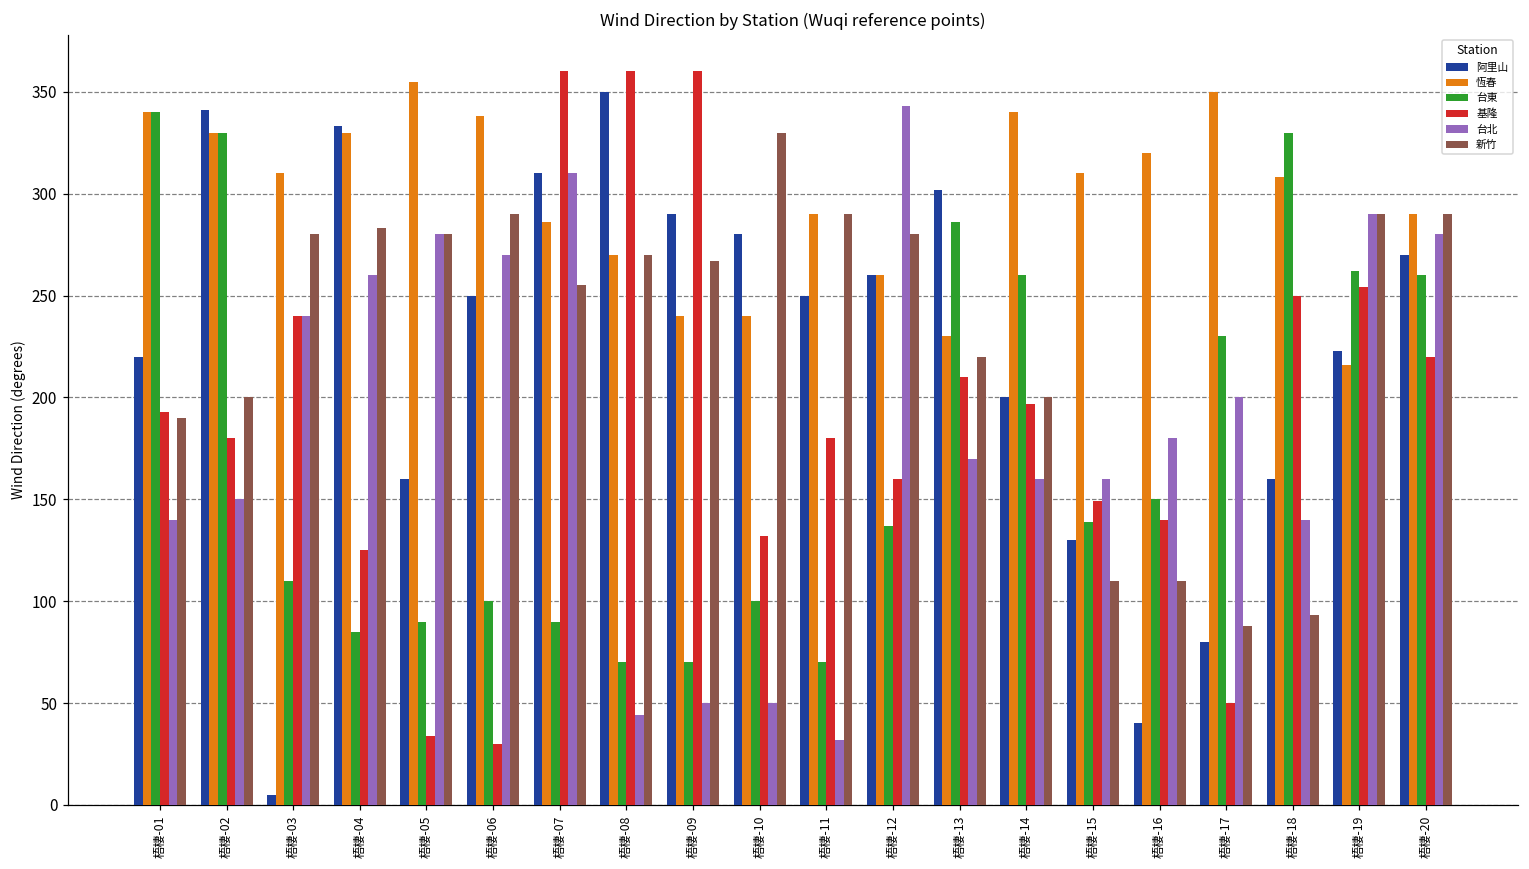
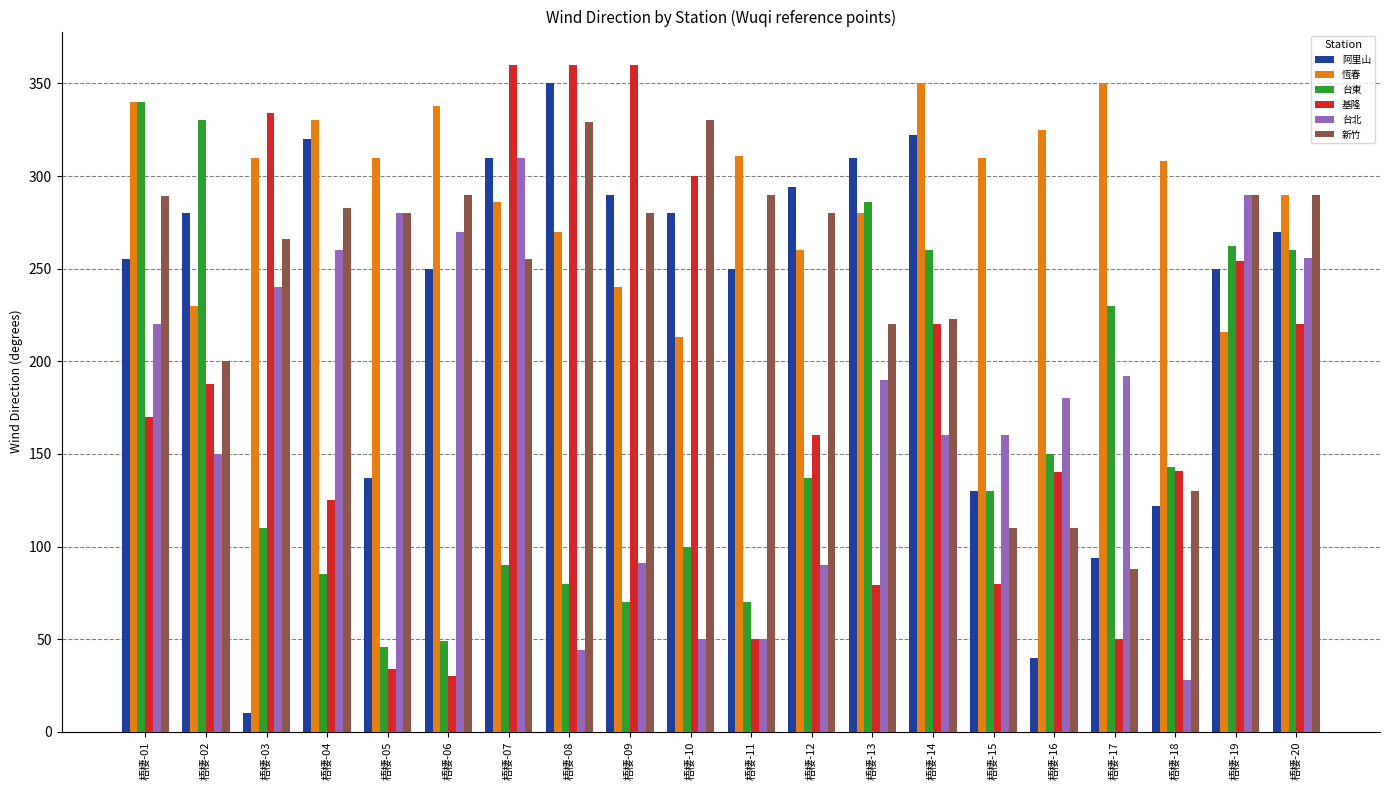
  {
    "阿里山": {
-     "梧棲-01": 220,
-     "梧棲-02": 341,
-     "梧棲-03": 5,
-     "梧棲-04": 333,
-     "梧棲-05": 160,
+     "梧棲-01": 255,
+     "梧棲-02": 280,
+     "梧棲-03": 10,
+     "梧棲-04": 320,
+     "梧棲-05": 137,
      "梧棲-06": 250,
      "梧棲-07": 310,
      "梧棲-08": 350,
      "梧棲-09": 290,
      "梧棲-10": 280,
      "梧棲-11": 250,
-     "梧棲-12": 260,
-     "梧棲-13": 302,
-     "梧棲-14": 200,
+     "梧棲-12": 294,
+     "梧棲-13": 310,
+     "梧棲-14": 322,
      "梧棲-15": 130,
      "梧棲-16": 40,
-     "梧棲-17": 80,
-     "梧棲-18": 160,
-     "梧棲-19": 223,
+     "梧棲-17": 94,
+     "梧棲-18": 122,
+     "梧棲-19": 250,
      "梧棲-20": 270
    },
    "恆春": {
      "梧棲-01": 340,
-     "梧棲-02": 330,
+     "梧棲-02": 230,
      "梧棲-03": 310,
      "梧棲-04": 330,
-     "梧棲-05": 355,
+     "梧棲-05": 310,
      "梧棲-06": 338,
      "梧棲-07": 286,
      "梧棲-08": 270,
      "梧棲-09": 240,
-     "梧棲-10": 240,
-     "梧棲-11": 290,
+     "梧棲-10": 213,
+     "梧棲-11": 311,
      "梧棲-12": 260,
-     "梧棲-13": 230,
-     "梧棲-14": 340,
+     "梧棲-13": 280,
+     "梧棲-14": 350,
      "梧棲-15": 310,
-     "梧棲-16": 320,
+     "梧棲-16": 325,
      "梧棲-17": 350,
      "梧棲-18": 308,
      "梧棲-19": 216,
      "梧棲-20": 290
    },
    "台東": {
      "梧棲-01": 340,
      "梧棲-02": 330,
      "梧棲-03": 110,
      "梧棲-04": 85,
-     "梧棲-05": 90,
-     "梧棲-06": 100,
+     "梧棲-05": 46,
+     "梧棲-06": 49,
      "梧棲-07": 90,
-     "梧棲-08": 70,
+     "梧棲-08": 80,
      "梧棲-09": 70,
      "梧棲-10": 100,
      "梧棲-11": 70,
      "梧棲-12": 137,
      "梧棲-13": 286,
      "梧棲-14": 260,
-     "梧棲-15": 139,
+     "梧棲-15": 130,
      "梧棲-16": 150,
      "梧棲-17": 230,
-     "梧棲-18": 330,
+     "梧棲-18": 143,
      "梧棲-19": 262,
      "梧棲-20": 260
    },
    "基隆": {
-     "梧棲-01": 193,
-     "梧棲-02": 180,
-     "梧棲-03": 240,
+     "梧棲-01": 170,
+     "梧棲-02": 188,
+     "梧棲-03": 334,
      "梧棲-04": 125,
      "梧棲-05": 34,
      "梧棲-06": 30,
      "梧棲-07": 360,
      "梧棲-08": 360,
      "梧棲-09": 360,
-     "梧棲-10": 132,
-     "梧棲-11": 180,
+     "梧棲-10": 300,
+     "梧棲-11": 50,
      "梧棲-12": 160,
-     "梧棲-13": 210,
-     "梧棲-14": 197,
-     "梧棲-15": 149,
+     "梧棲-13": 79,
+     "梧棲-14": 220,
+     "梧棲-15": 80,
      "梧棲-16": 140,
      "梧棲-17": 50,
-     "梧棲-18": 250,
+     "梧棲-18": 141,
      "梧棲-19": 254,
      "梧棲-20": 220
    },
    "台北": {
-     "梧棲-01": 140,
+     "梧棲-01": 220,
      "梧棲-02": 150,
      "梧棲-03": 240,
      "梧棲-04": 260,
      "梧棲-05": 280,
      "梧棲-06": 270,
      "梧棲-07": 310,
      "梧棲-08": 44,
-     "梧棲-09": 50,
+     "梧棲-09": 91,
      "梧棲-10": 50,
-     "梧棲-11": 32,
-     "梧棲-12": 343,
-     "梧棲-13": 170,
+     "梧棲-11": 50,
+     "梧棲-12": 90,
+     "梧棲-13": 190,
      "梧棲-14": 160,
      "梧棲-15": 160,
      "梧棲-16": 180,
-     "梧棲-17": 200,
-     "梧棲-18": 140,
+     "梧棲-17": 192,
+     "梧棲-18": 28,
      "梧棲-19": 290,
-     "梧棲-20": 280
+     "梧棲-20": 256
    },
    "新竹": {
-     "梧棲-01": 190,
+     "梧棲-01": 289,
      "梧棲-02": 200,
-     "梧棲-03": 280,
+     "梧棲-03": 266,
      "梧棲-04": 283,
      "梧棲-05": 280,
      "梧棲-06": 290,
      "梧棲-07": 255,
-     "梧棲-08": 270,
-     "梧棲-09": 267,
+     "梧棲-08": 329,
+     "梧棲-09": 280,
      "梧棲-10": 330,
      "梧棲-11": 290,
      "梧棲-12": 280,
      "梧棲-13": 220,
-     "梧棲-14": 200,
+     "梧棲-14": 223,
      "梧棲-15": 110,
      "梧棲-16": 110,
      "梧棲-17": 88,
-     "梧棲-18": 93,
+     "梧棲-18": 130,
      "梧棲-19": 290,
      "梧棲-20": 290
    }
  }
